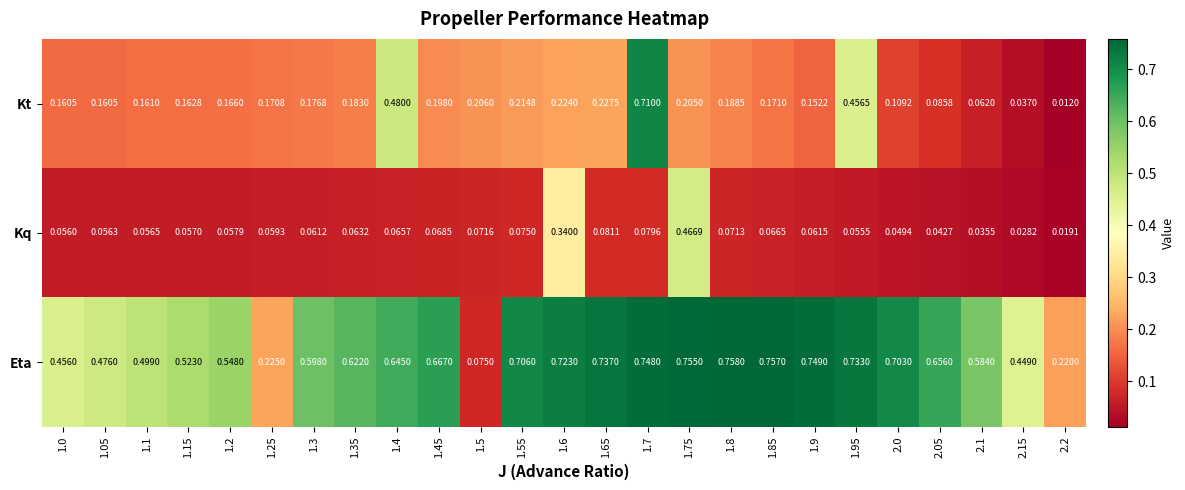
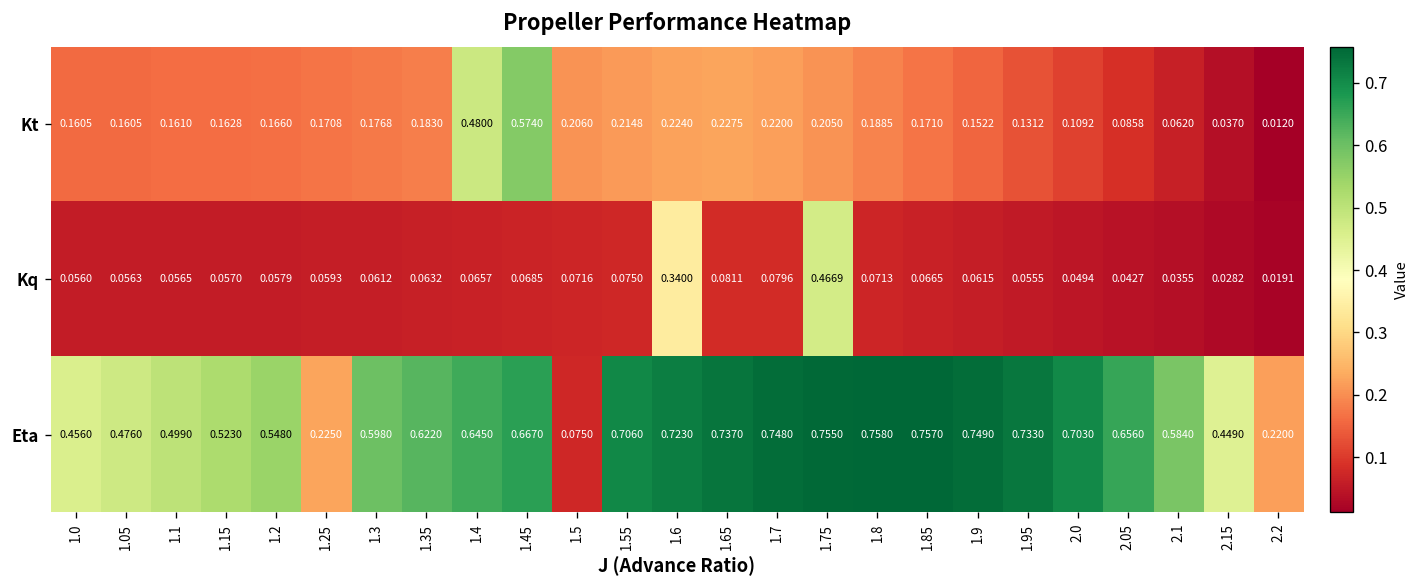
  {
    "Kt": {
      "1.0": 0.1605,
      "1.05": 0.1605,
      "1.1": 0.1610,
      "1.15": 0.1628,
      "1.2": 0.1660,
      "1.25": 0.1708,
      "1.3": 0.1768,
      "1.35": 0.1830,
      "1.4": 0.4800,
-     "1.45": 0.1980,
+     "1.45": 0.5740,
      "1.5": 0.2060,
      "1.55": 0.2148,
      "1.6": 0.2240,
      "1.65": 0.2275,
-     "1.7": 0.7100,
+     "1.7": 0.2200,
      "1.75": 0.2050,
      "1.8": 0.1885,
      "1.85": 0.1710,
      "1.9": 0.1522,
-     "1.95": 0.4565,
+     "1.95": 0.1312,
      "2.0": 0.1092,
      "2.05": 0.0858,
      "2.1": 0.0620,
      "2.15": 0.0370,
      "2.2": 0.0120
    },
    "Kq": {
      "1.0": 0.0560,
      "1.05": 0.0563,
      "1.1": 0.0565,
      "1.15": 0.0570,
      "1.2": 0.0579,
      "1.25": 0.0593,
      "1.3": 0.0612,
      "1.35": 0.0632,
      "1.4": 0.0657,
      "1.45": 0.0685,
      "1.5": 0.0716,
      "1.55": 0.0750,
      "1.6": 0.3400,
      "1.65": 0.0811,
      "1.7": 0.0796,
      "1.75": 0.4669,
      "1.8": 0.0713,
      "1.85": 0.0665,
      "1.9": 0.0615,
      "1.95": 0.0555,
      "2.0": 0.0494,
      "2.05": 0.0427,
      "2.1": 0.0355,
      "2.15": 0.0282,
      "2.2": 0.0191
    },
    "Eta": {
      "1.0": 0.4560,
      "1.05": 0.4760,
      "1.1": 0.4990,
      "1.15": 0.5230,
      "1.2": 0.5480,
      "1.25": 0.2250,
      "1.3": 0.5980,
      "1.35": 0.6220,
      "1.4": 0.6450,
      "1.45": 0.6670,
      "1.5": 0.0750,
      "1.55": 0.7060,
      "1.6": 0.7230,
      "1.65": 0.7370,
      "1.7": 0.7480,
      "1.75": 0.7550,
      "1.8": 0.7580,
      "1.85": 0.7570,
      "1.9": 0.7490,
      "1.95": 0.7330,
      "2.0": 0.7030,
      "2.05": 0.6560,
      "2.1": 0.5840,
      "2.15": 0.4490,
      "2.2": 0.2200
    }
  }
